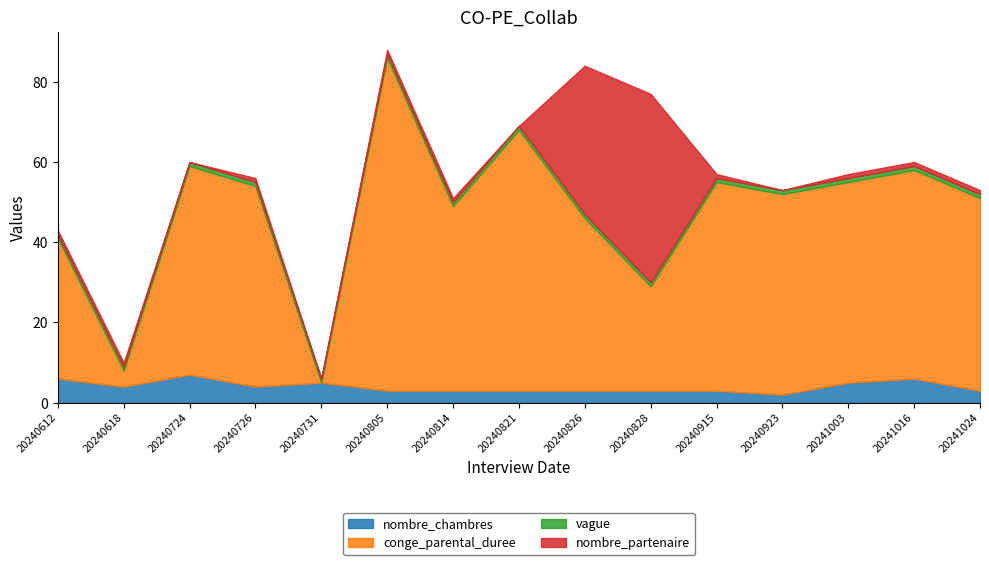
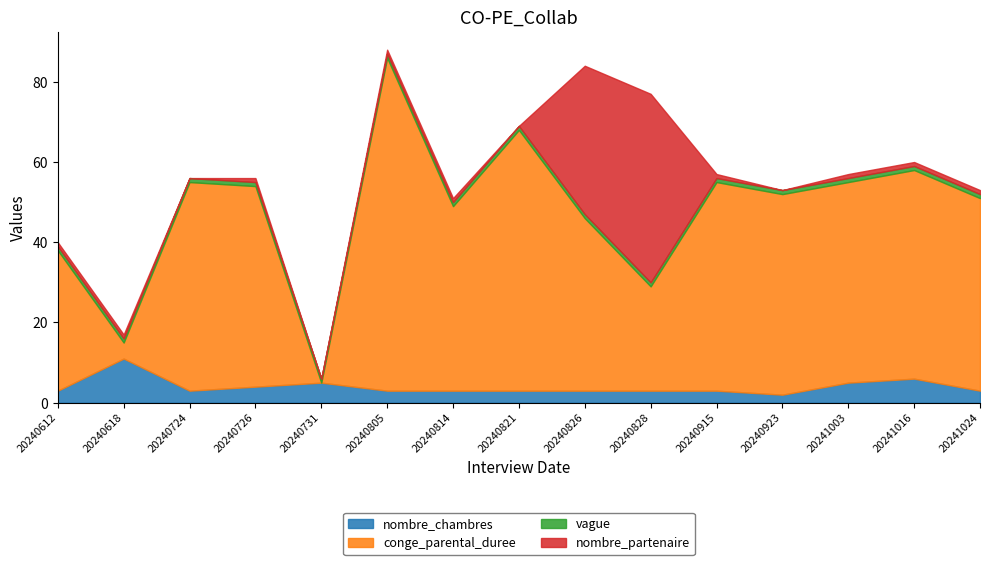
  {
    "nombre_chambres": {
-     "20240612": 6,
-     "20240618": 4,
-     "20240724": 7,
+     "20240612": 3,
+     "20240618": 11,
+     "20240724": 3,
      "20240726": 4,
      "20240805": 3,
      "20240814": 3,
      "20240821": 3,
      "20240826": 3,
      "20240828": 3,
      "20240915": 3,
      "20240923": 2,
      "20241003": 5,
      "20241016": 6,
      "20241024": 3
    },
    "conge_parental_duree": {
      "20240612": 35,
      "20240618": 4,
      "20240724": 52,
      "20240726": 50,
      "20240805": 83,
      "20240814": 46,
      "20240821": 65,
      "20240826": 43,
      "20240828": 26,
      "20240915": 52,
      "20240923": 50,
      "20241003": 50,
      "20241016": 52,
      "20241024": 48
    },
    "vague": {
      "20240612": 1,
      "20240618": 1,
      "20240726": 1,
      "20240805": 1,
      "20240814": 1,
      "20240826": 1,
      "20240828": 1,
      "20240915": 1,
      "20241003": 1,
      "20241016": 1,
      "20241024": 1
    },
    "nombre_partenaire": {
      "20240612": 1,
      "20240618": 1,
      "20240726": 1,
      "20240805": 1,
      "20240814": 1,
      "20240826": 37,
      "20240828": 47,
      "20240915": 1,
      "20241003": 1,
      "20241016": 1,
      "20241024": 1
    }
  }
